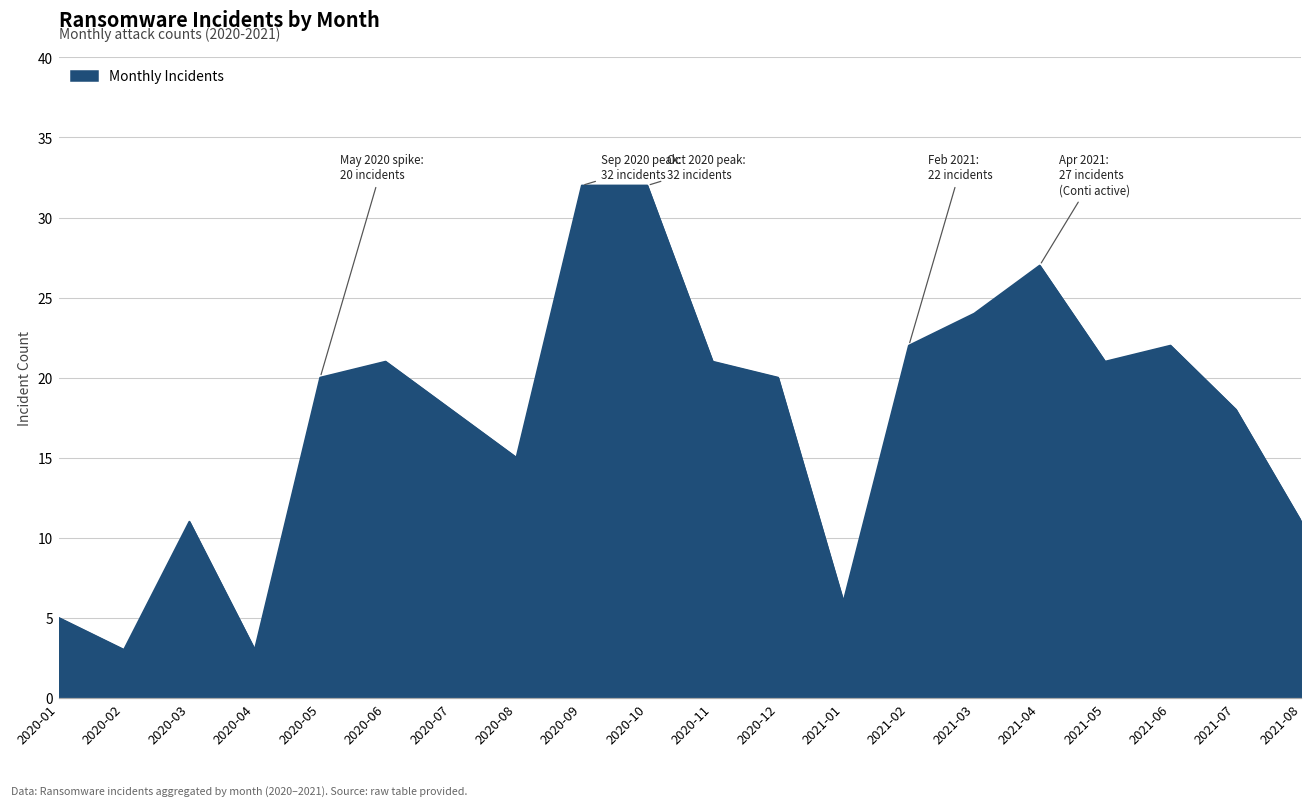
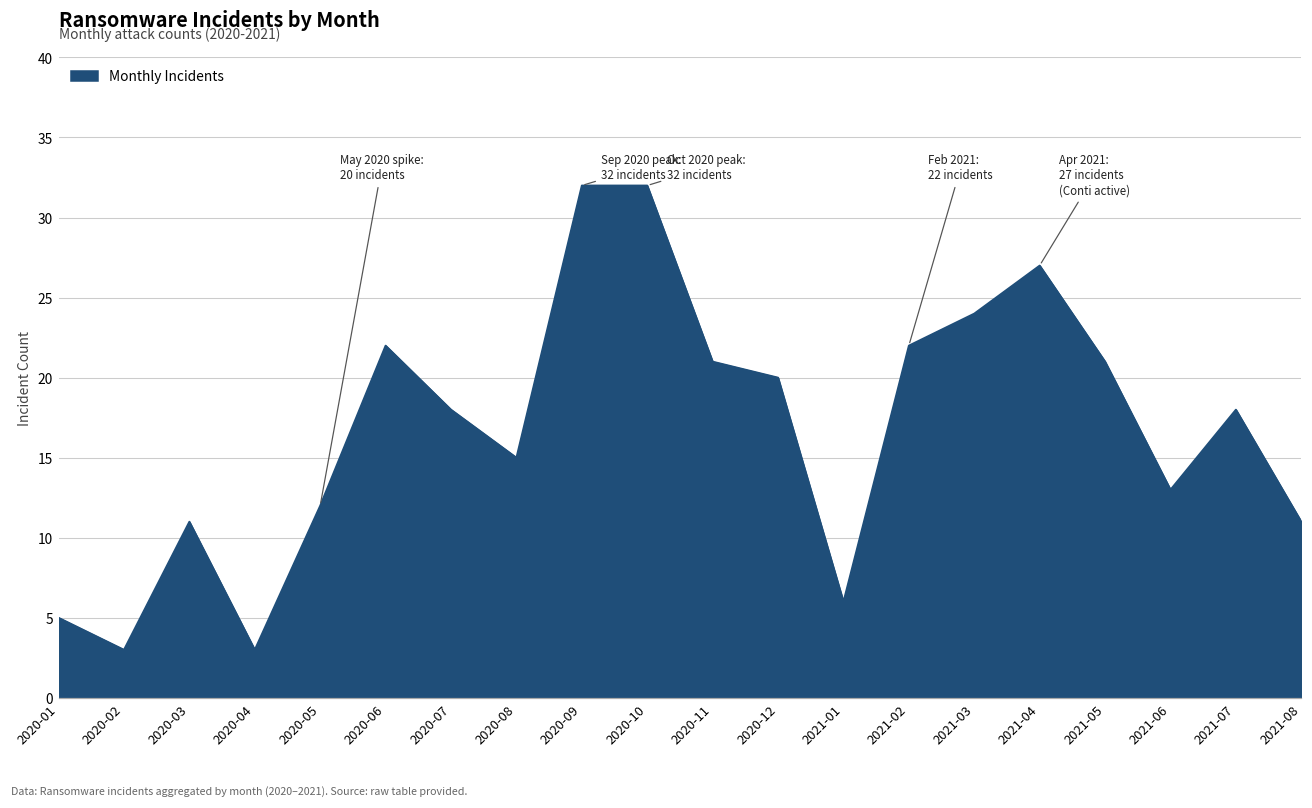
  {
    "2020-01": 5,
    "2020-02": 3,
    "2020-03": 11,
    "2020-04": 3,
-   "2020-05": 20,
-   "2020-06": 21,
+   "2020-05": 12,
+   "2020-06": 22,
    "2020-07": 18,
    "2020-08": 15,
    "2020-09": 32,
    "2020-11": 21,
    "2020-12": 20,
    "2021-01": 6,
    "2021-02": 22,
    "2021-05": 21,
-   "2021-06": 22,
+   "2021-06": 13,
    "2021-07": 18,
    "2021-08": 11
  }
